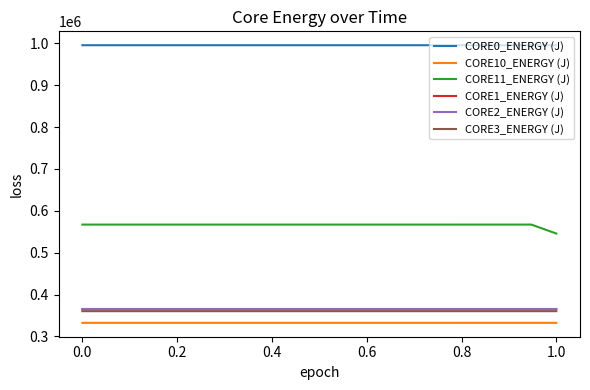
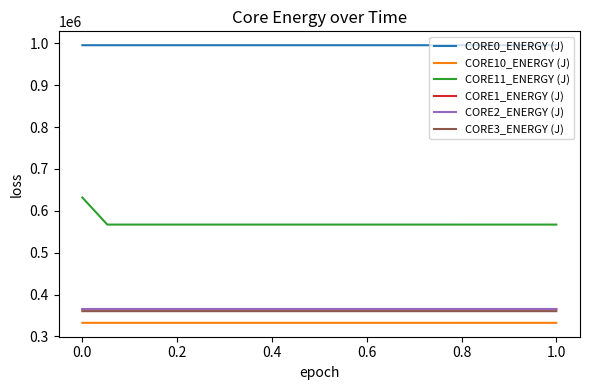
  {
    "CORE0_ENERGY (J)": {
      "0.0": 1000000
    },
    "CORE10_ENERGY (J)": {
      "0.0": 330000,
      "1.0": 330000
    },
    "CORE11_ENERGY (J)": {
-     "0.0": 570000,
-     "1.0": 550000
+     "0.0": 630000,
+     "1.0": 570000
    }
  }
